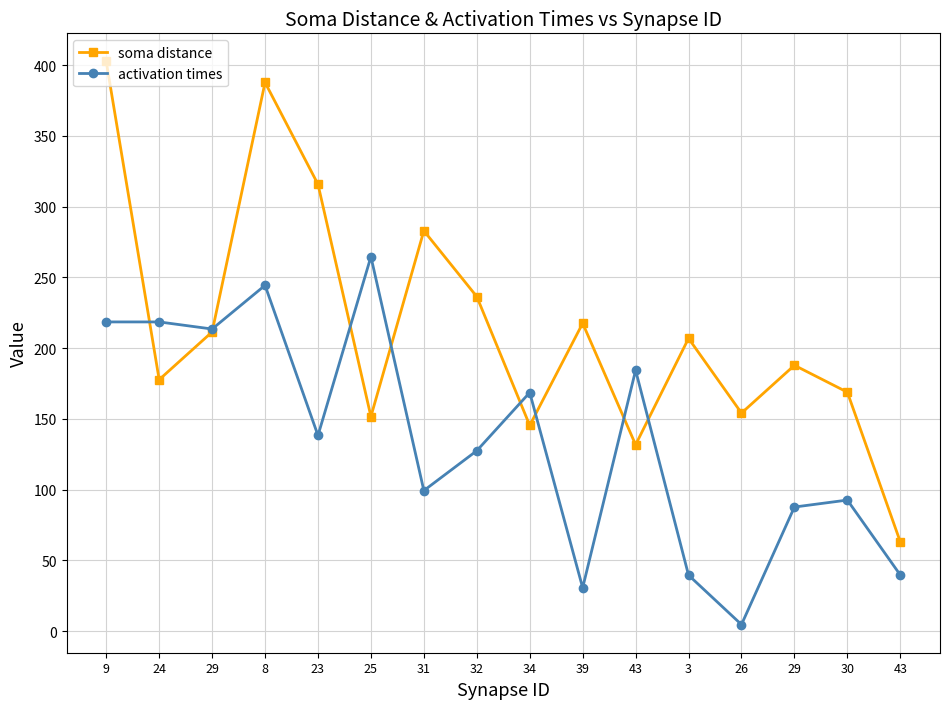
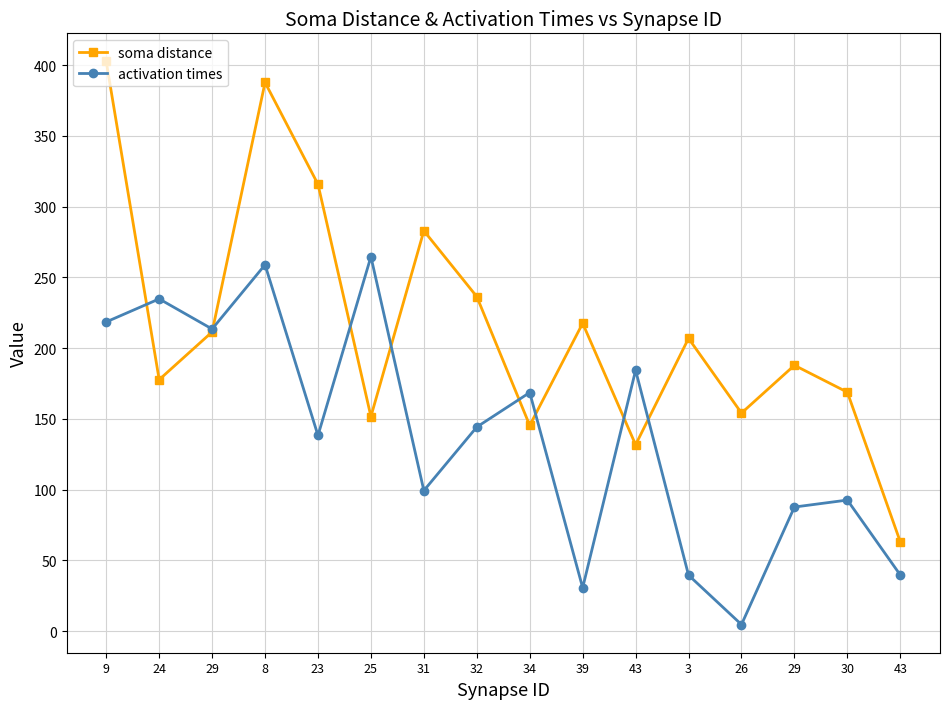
  {
    "soma distance": {
      "24": 178,
      "8": 388,
      "23": 316,
      "25": 152,
      "31": 283,
      "32": 236,
      "34": 145,
      "39": 218,
      "3": 207,
      "26": 154,
      "30": 169
    },
    "activation times": {
      "9": 219,
-     "24": 219,
-     "8": 244,
+     "24": 235,
+     "8": 259,
      "23": 138,
      "25": 265,
      "31": 99,
-     "32": 128,
+     "32": 144,
      "34": 169,
      "39": 31,
      "3": 40,
      "26": 5,
      "30": 93
    }
  }
